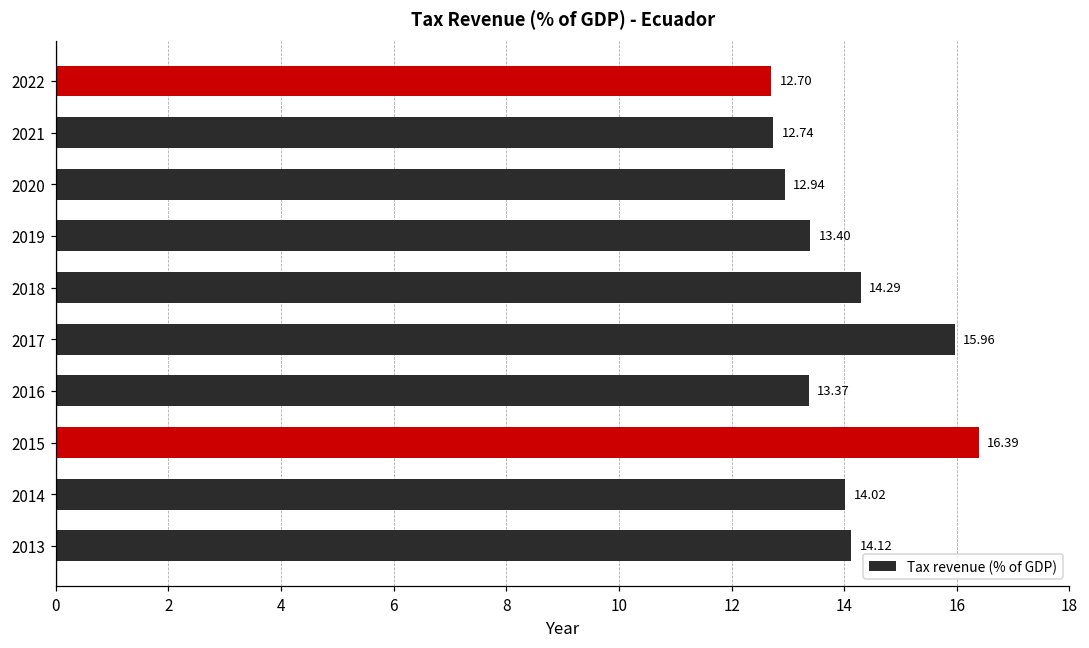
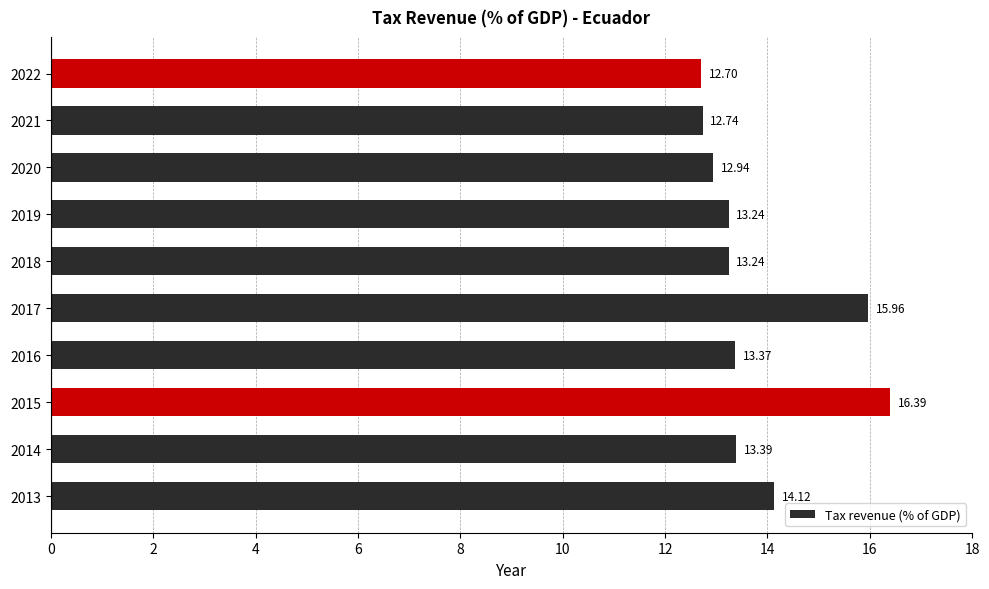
  {
    "2022": 12.70,
    "2021": 12.74,
    "2020": 12.94,
-   "2019": 13.40,
-   "2018": 14.29,
+   "2019": 13.24,
+   "2018": 13.24,
    "2017": 15.96,
    "2016": 13.37,
    "2015": 16.39,
-   "2014": 14.02,
+   "2014": 13.39,
    "2013": 14.12
  }
